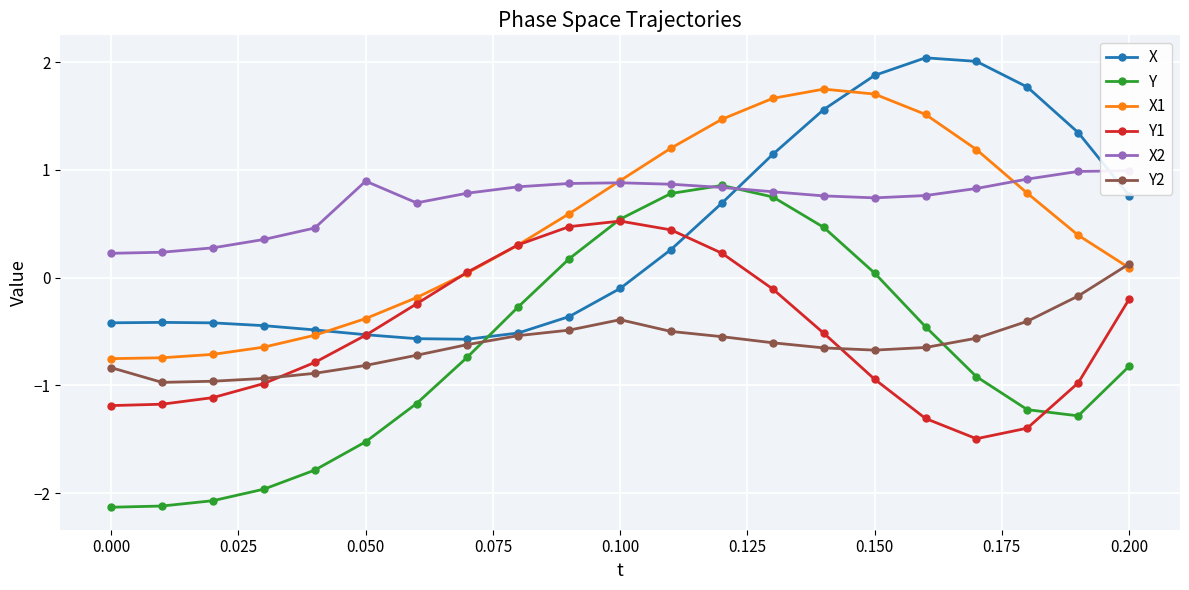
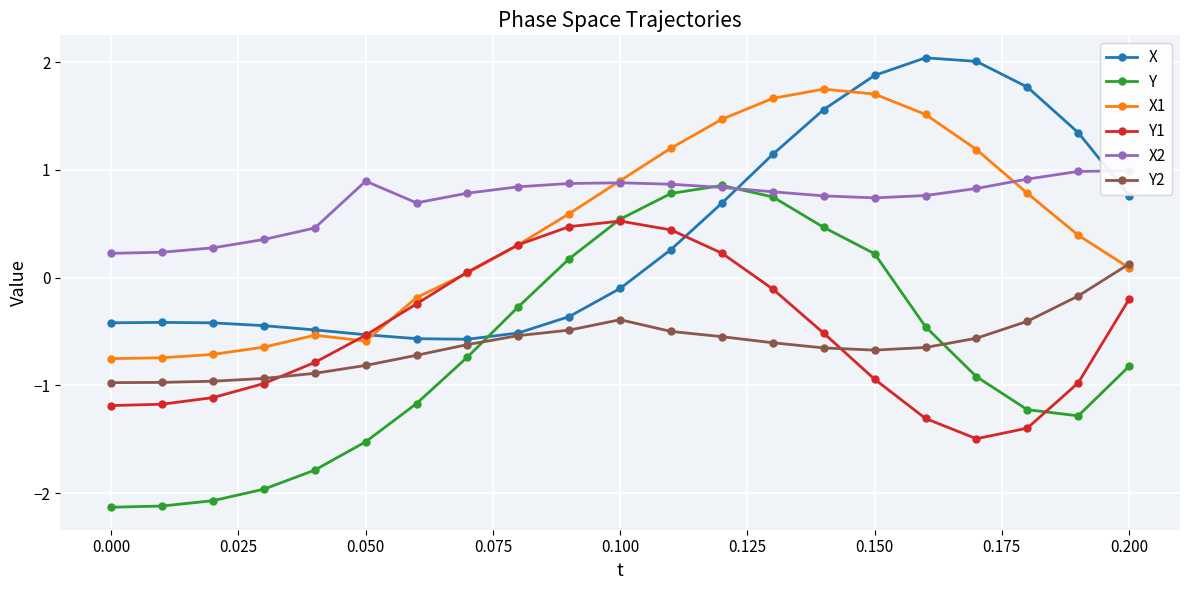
  {
    "X": {
      "0.000": -0.42,
      "0.100": -0.10,
      "0.150": 1.88,
      "0.200": 0.76
    },
    "Y": {
      "0.000": -2.13,
      "0.050": -1.52,
-     "0.150": 0.04,
+     "0.150": 0.22,
      "0.200": -0.82
    },
    "X1": {
      "0.000": -0.75,
-     "0.050": -0.38,
+     "0.050": -0.59,
      "0.150": 1.70,
      "0.200": 0.09
    },
    "Y1": {
      "0.000": -1.19,
      "0.150": -0.94,
      "0.200": -0.20
    },
    "X2": {
      "0.000": 0.23,
      "0.050": 0.90,
      "0.150": 0.74
    },
    "Y2": {
-     "0.000": -0.84,
+     "0.000": -0.97,
      "0.050": -0.81,
      "0.100": -0.39,
      "0.150": -0.67,
      "0.200": 0.13
    }
  }
